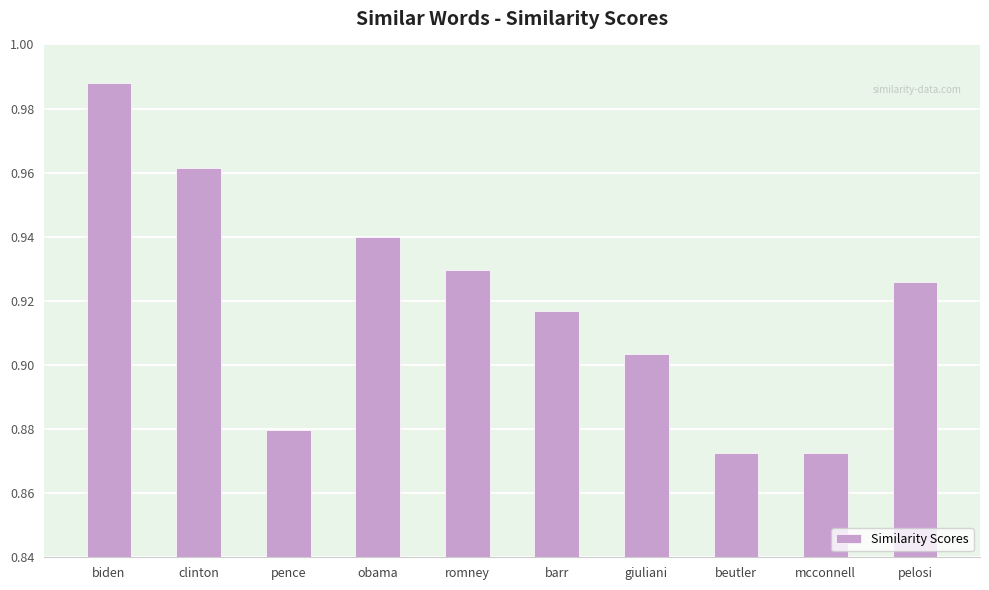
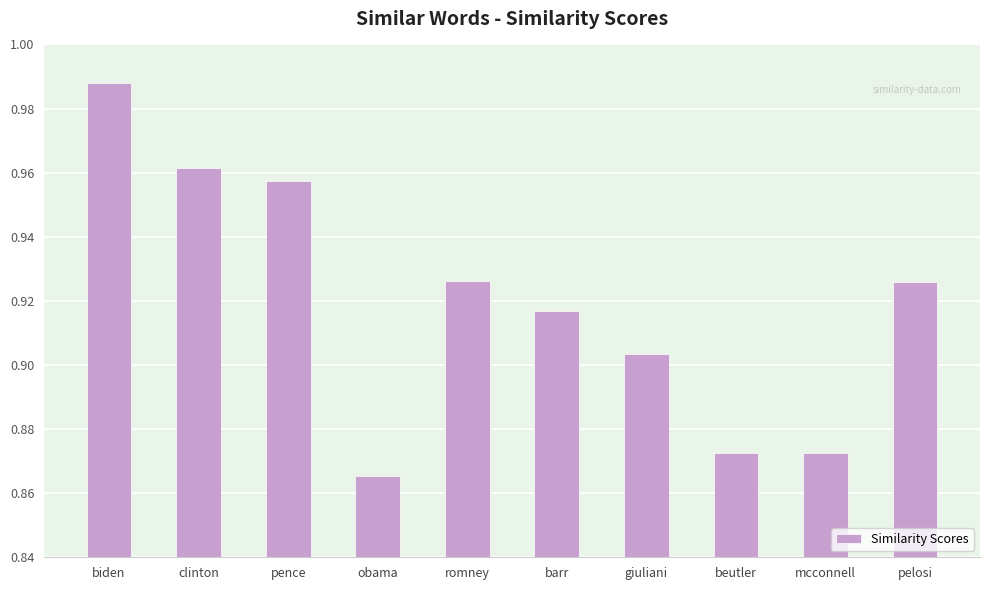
  {
    "biden": 0.988,
    "clinton": 0.961,
-   "pence": 0.880,
-   "obama": 0.940,
-   "romney": 0.930,
+   "pence": 0.958,
+   "obama": 0.865,
+   "romney": 0.926,
    "barr": 0.917,
    "giuliani": 0.903,
    "beutler": 0.873,
    "mcconnell": 0.872,
    "pelosi": 0.926
  }
